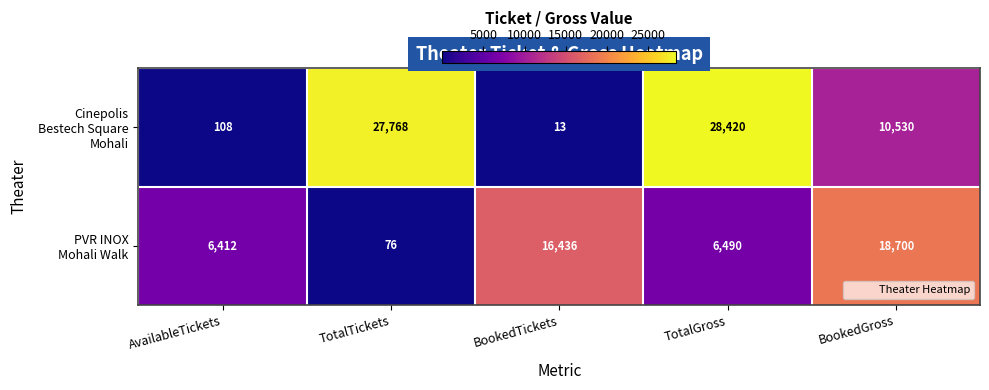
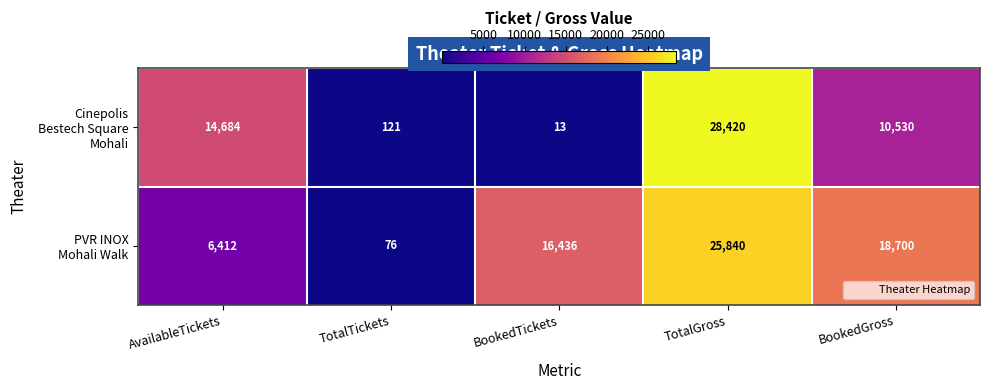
  {
    "Cinepolis Bestech Square Mohali": {
-     "AvailableTickets": "108",
-     "TotalTickets": "27,768",
+     "AvailableTickets": "14,684",
+     "TotalTickets": "121",
      "BookedTickets": "13",
      "TotalGross": "28,420",
      "BookedGross": "10,530"
    },
    "PVR INOX Mohali Walk": {
      "AvailableTickets": "6,412",
      "TotalTickets": "76",
      "BookedTickets": "16,436",
-     "TotalGross": "6,490",
+     "TotalGross": "25,840",
      "BookedGross": "18,700"
    }
  }
